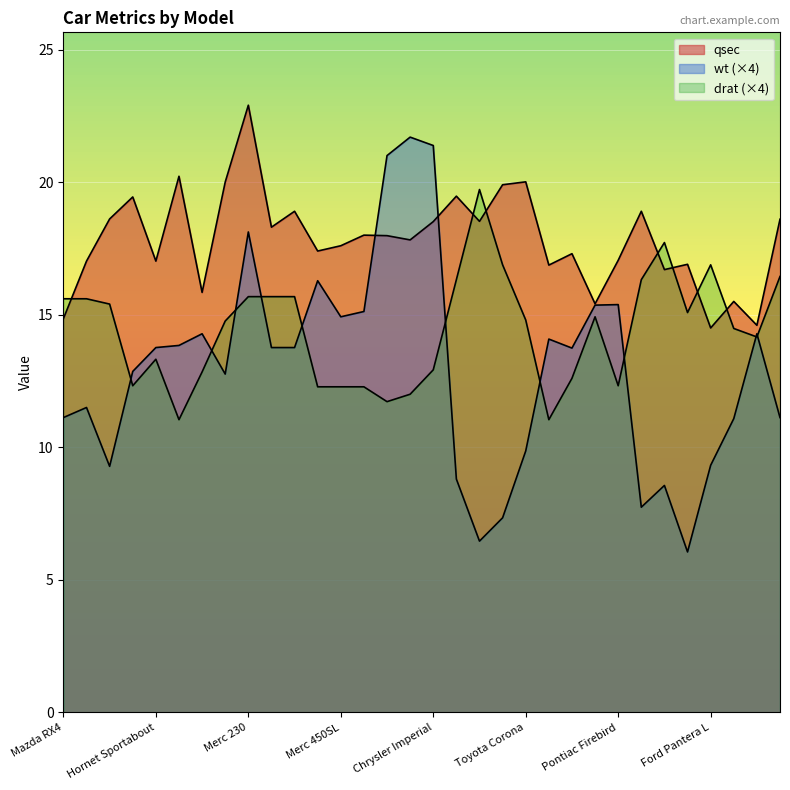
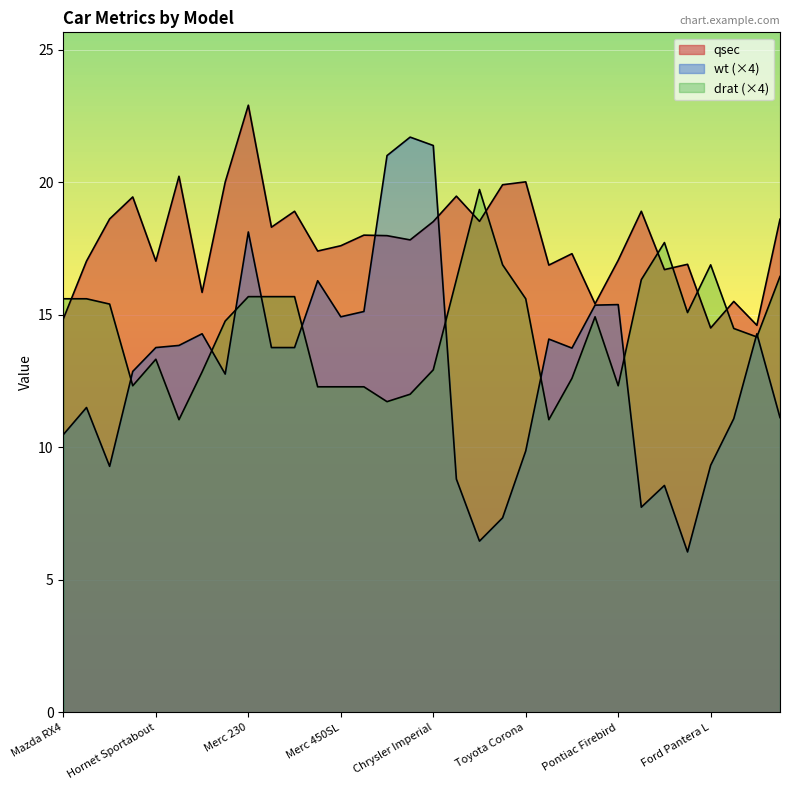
  {
    "qsec": {
      "Mazda RX4": 14.9,
      "Hornet Sportabout": 17.0,
      "Merc 230": 22.9,
      "Merc 450SL": 17.6,
      "Chrysler Imperial": 18.5,
      "Toyota Corona": 20.0,
      "Pontiac Firebird": 17.1,
      "Ford Pantera L": 14.5
    },
    "wt (×4)": {
-     "Mazda RX4": 11.1,
+     "Mazda RX4": 10.5,
      "Hornet Sportabout": 13.8,
      "Merc 230": 18.1,
      "Merc 450SL": 14.9,
      "Chrysler Imperial": 21.4,
      "Toyota Corona": 9.9,
      "Pontiac Firebird": 15.4,
      "Ford Pantera L": 9.3
    },
    "drat (×4)": {
      "Mazda RX4": 15.6,
      "Hornet Sportabout": 13.3,
      "Merc 230": 15.7,
      "Merc 450SL": 12.3,
      "Chrysler Imperial": 12.9,
-     "Toyota Corona": 14.8,
+     "Toyota Corona": 15.6,
      "Pontiac Firebird": 12.3,
      "Ford Pantera L": 16.9
    }
  }
